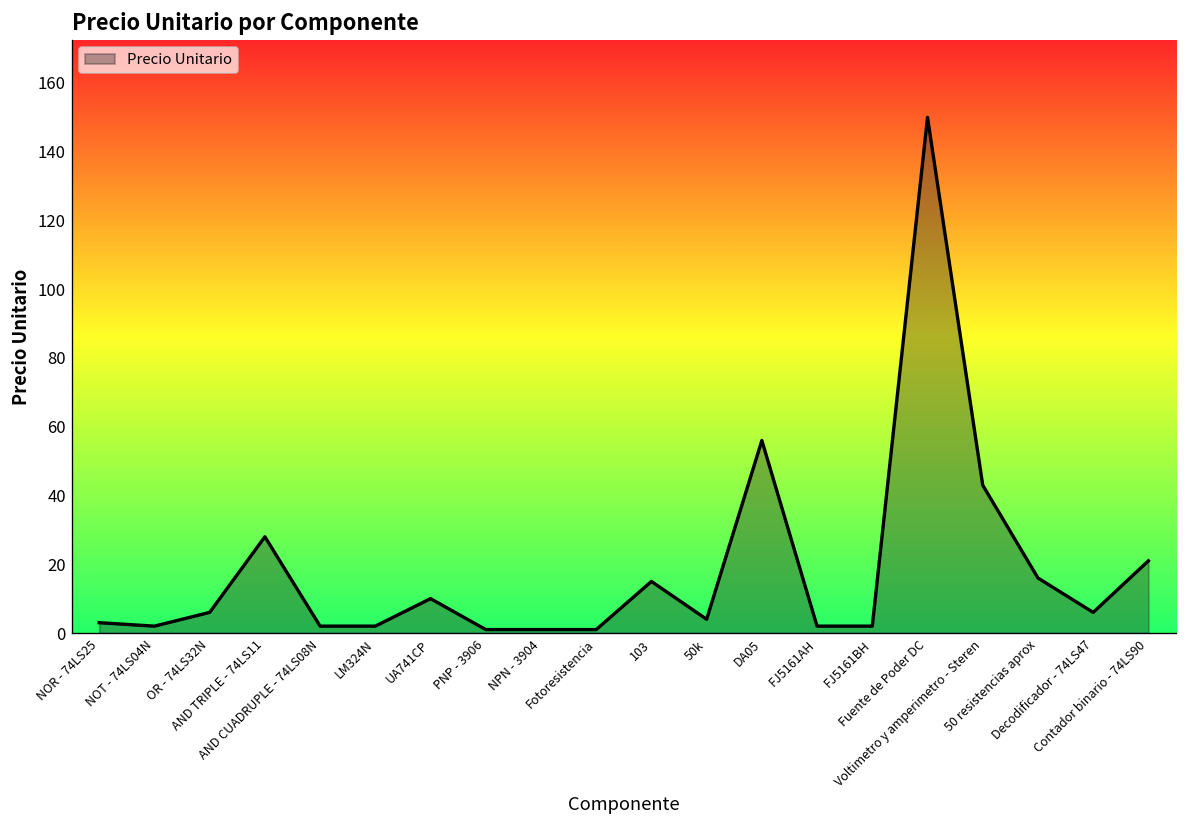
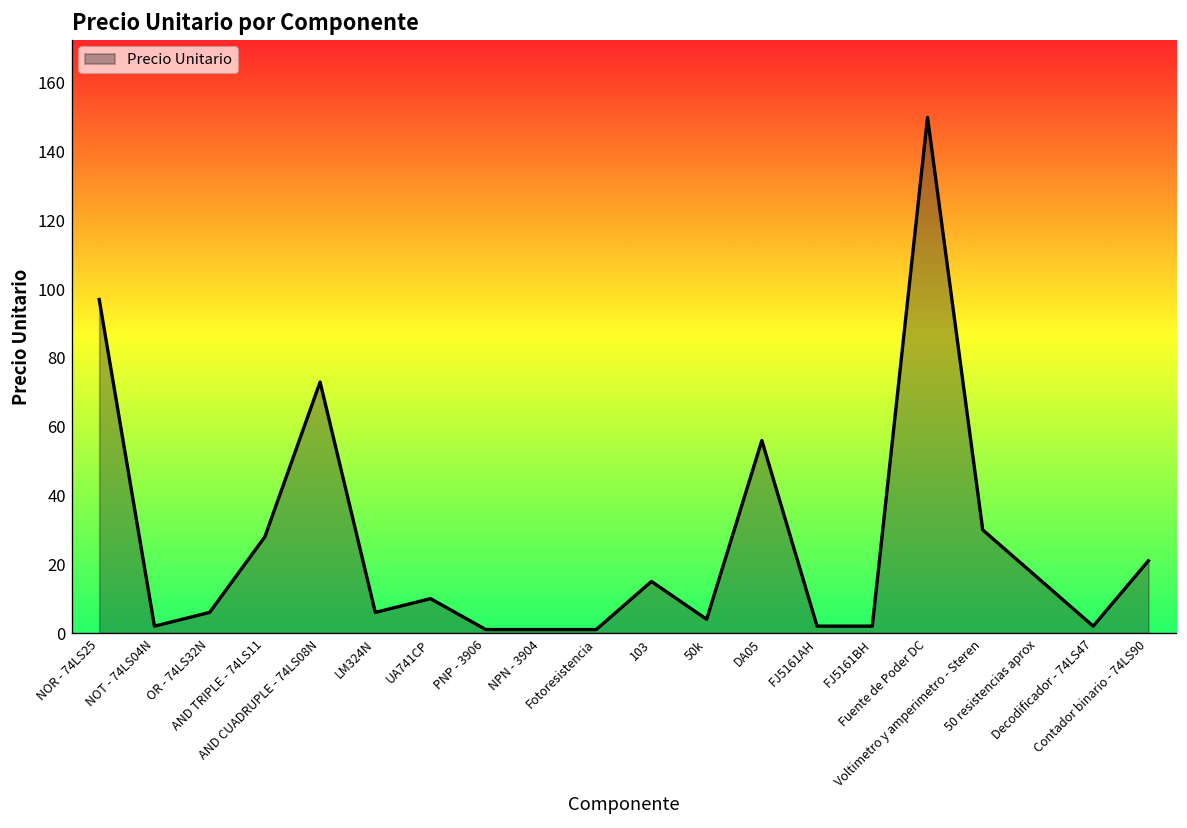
  {
-   "NOR - 74LS25": 3,
+   "NOR - 74LS25": 97,
    "NOT - 74LS04N": 2,
    "OR - 74LS32N": 6,
    "AND TRIPLE - 74LS11": 28,
-   "AND CUADRUPLE - 74LS08N": 2,
-   "LM324N": 2,
+   "AND CUADRUPLE - 74LS08N": 73,
+   "LM324N": 6,
    "UA741CP": 10,
    "PNP - 3906": 1,
    "NPN - 3904": 1,
    "Fotoresistencia": 1,
    "103": 15,
    "50k": 4,
    "DA05": 56,
    "FJ5161AH": 2,
    "FJ5161BH": 2,
    "Fuente de Poder DC": 150,
-   "Voltimetro y amperimetro - Steren": 43,
+   "Voltimetro y amperimetro - Steren": 30,
    "50 resistencias aprox": 16,
-   "Decodificador - 74LS47": 6,
+   "Decodificador - 74LS47": 2,
    "Contador binario - 74LS90": 21
  }
